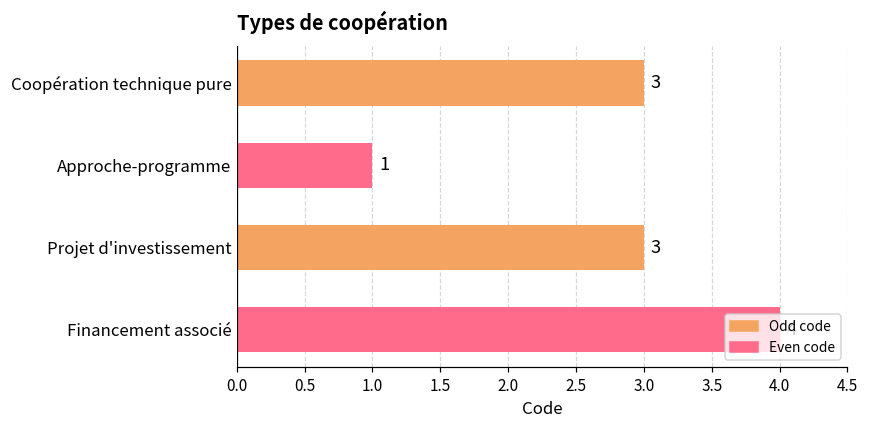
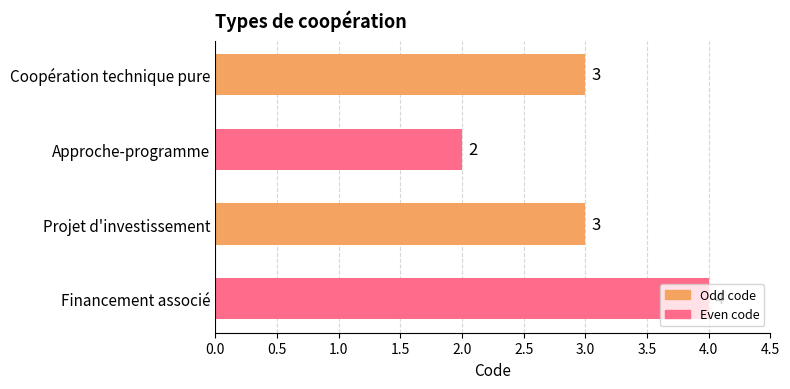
  {
    "Coopération technique pure": 3,
-   "Approche-programme": 1,
+   "Approche-programme": 2,
    "Projet d'investissement": 3
  }
